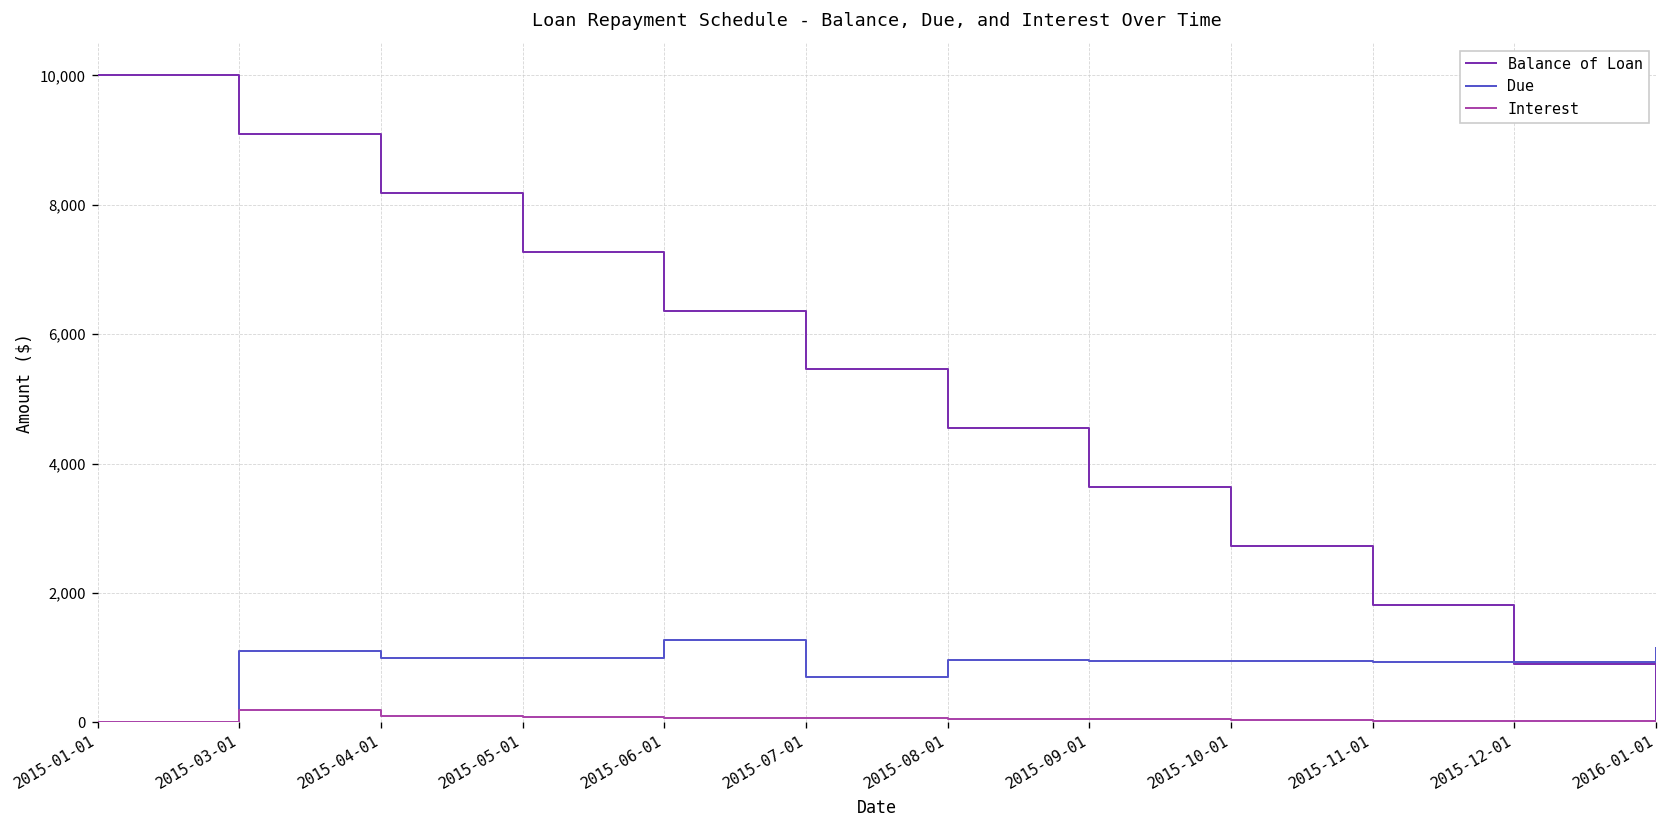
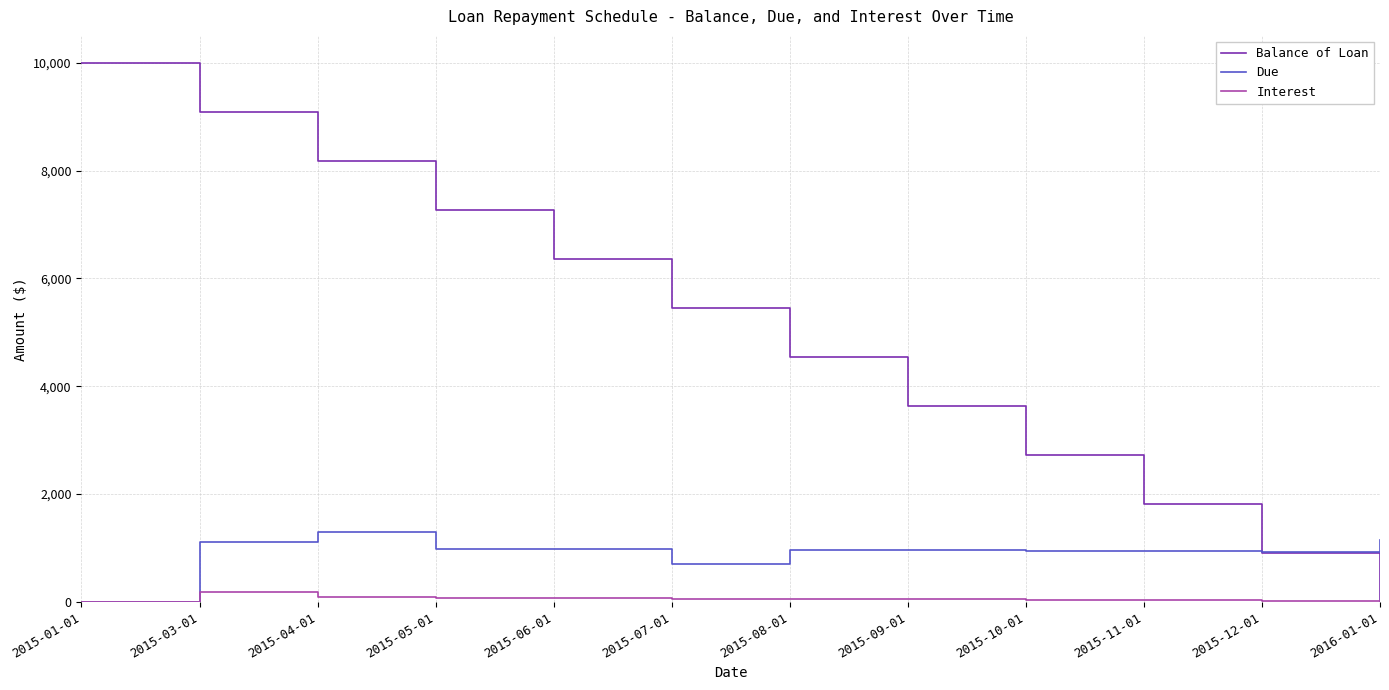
  {
    "Due": {
      "2015-03-01": "1,100",
-     "2015-04-01": "1,000",
+     "2015-04-01": "1,300",
      "2015-05-01": "1,000",
-     "2015-06-01": "1,300",
+     "2015-06-01": "1,000",
      "2015-07-01": "700",
      "2015-08-01": "1,000",
      "2015-09-01": "1,000",
      "2015-10-01": "900",
      "2015-11-01": "900",
      "2016-01-01": "1,100"
    }
  }
